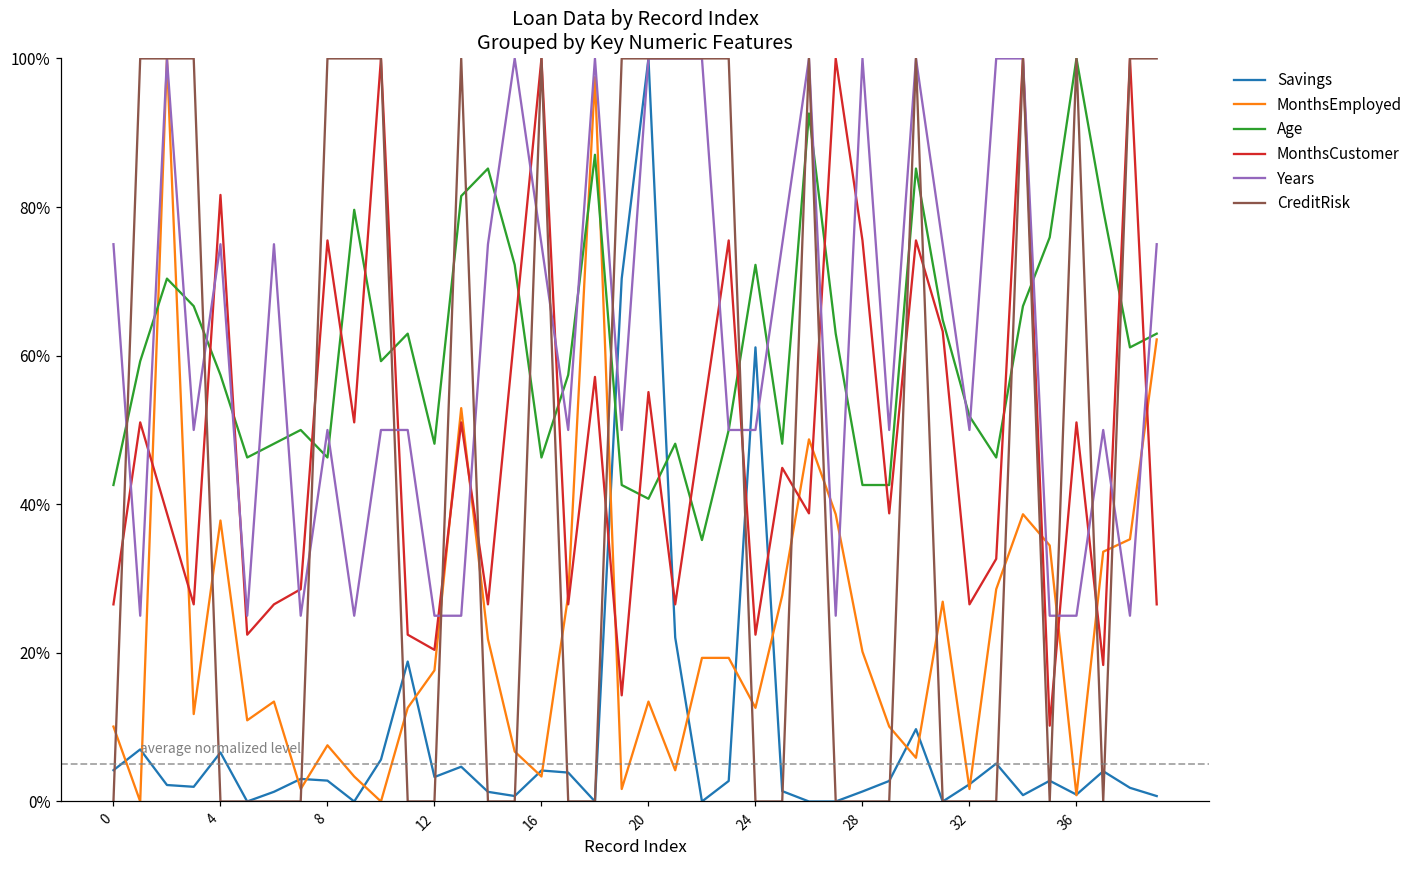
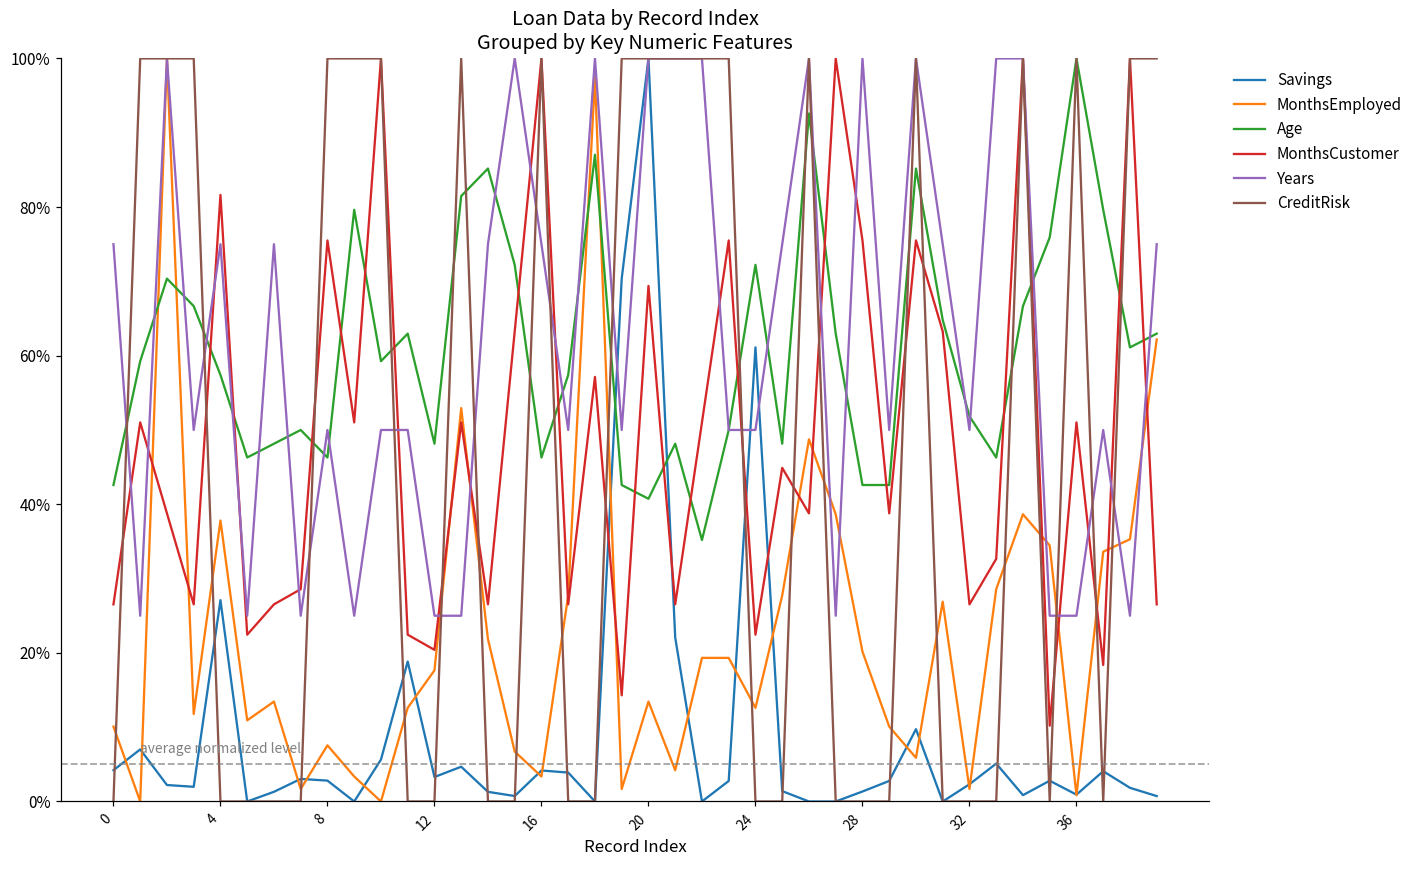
  {
    "Savings": {
      "0": "4%",
-     "4": "7%",
+     "4": "27%",
      "8": "3%",
      "12": "3%",
      "16": "4%",
      "24": "61%",
      "28": "1%",
      "32": "2%"
    },
    "MonthsEmployed": {
      "0": "10%",
      "4": "38%",
      "8": "8%",
      "12": "18%",
      "16": "3%",
      "20": "13%",
      "24": "13%",
      "28": "20%",
      "32": "2%"
    },
    "Age": {
      "0": "43%",
      "4": "57%",
      "8": "46%",
      "12": "48%",
      "16": "46%",
      "20": "41%",
      "24": "72%",
      "28": "43%",
      "32": "52%"
    },
    "MonthsCustomer": {
      "0": "27%",
      "4": "82%",
      "8": "76%",
      "12": "20%",
-     "20": "55%",
+     "20": "69%",
      "24": "22%",
      "28": "76%",
      "32": "27%",
      "36": "51%"
    },
    "Years": {
      "0": "75%",
      "4": "75%",
      "8": "50%",
      "12": "25%",
      "16": "75%",
      "24": "50%",
      "28": "100%",
      "32": "50%",
      "36": "25%"
    },
    "CreditRisk": {
      "0": "0%",
      "4": "0%",
      "8": "100%",
      "12": "0%",
      "24": "0%",
      "28": "0%",
      "32": "0%"
    }
  }
